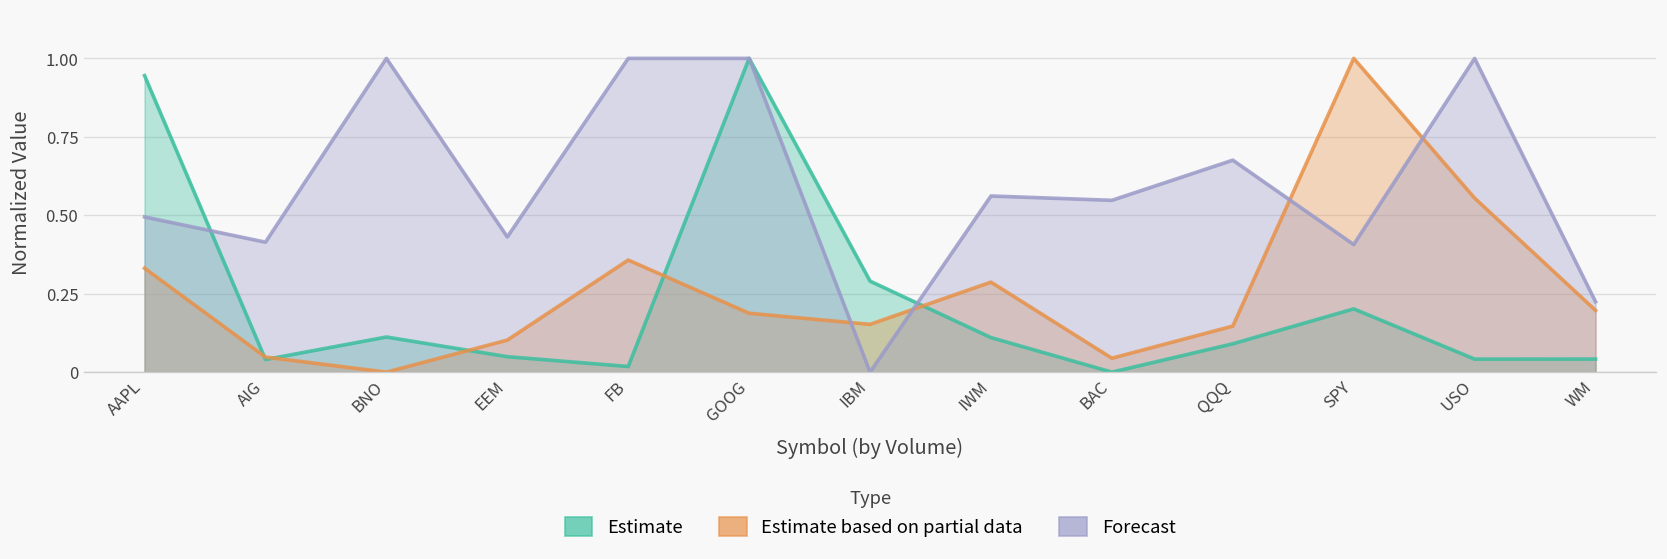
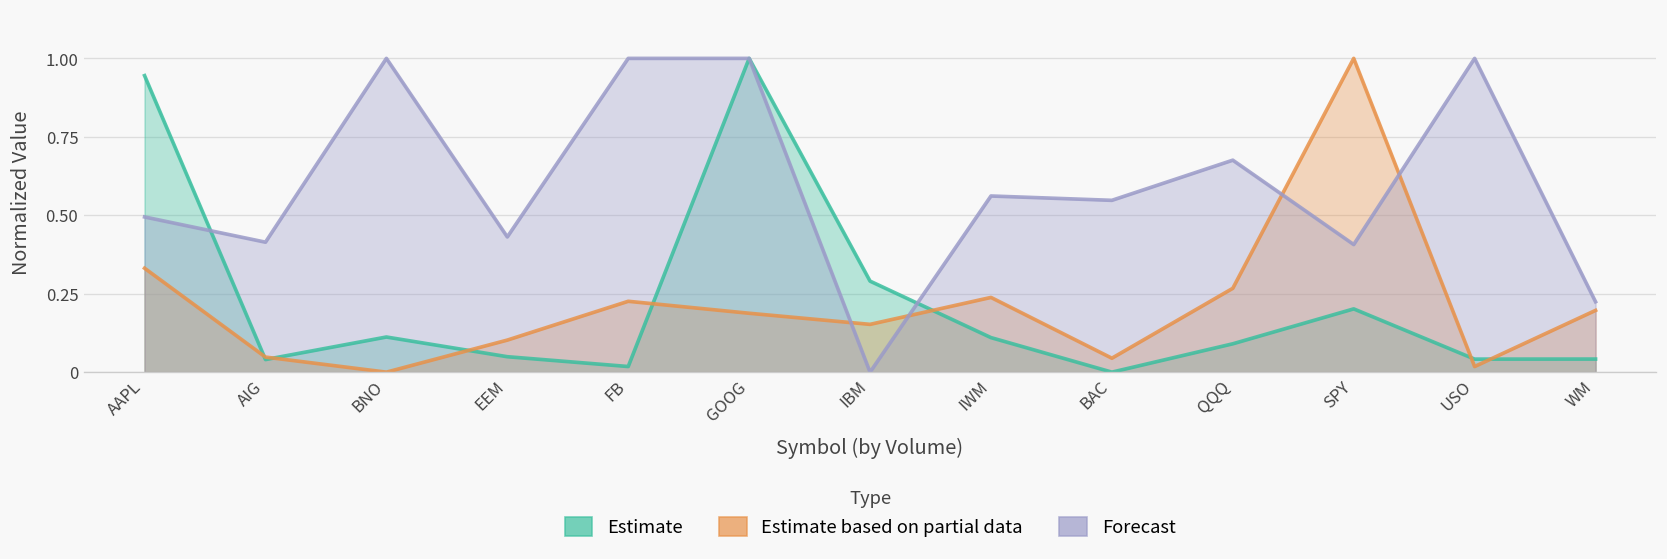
  {
    "Estimate based on partial data": {
      "AAPL": 0.33,
      "BNO": 0.00,
      "EEM": 0.10,
-     "FB": 0.36,
+     "FB": 0.23,
      "GOOG": 0.19,
      "IBM": 0.15,
-     "IWM": 0.29,
+     "IWM": 0.24,
      "BAC": 0.04,
-     "QQQ": 0.15,
+     "QQQ": 0.27,
      "SPY": 1.00,
-     "USO": 0.55,
+     "USO": 0.02,
      "WM": 0.20
    }
  }
